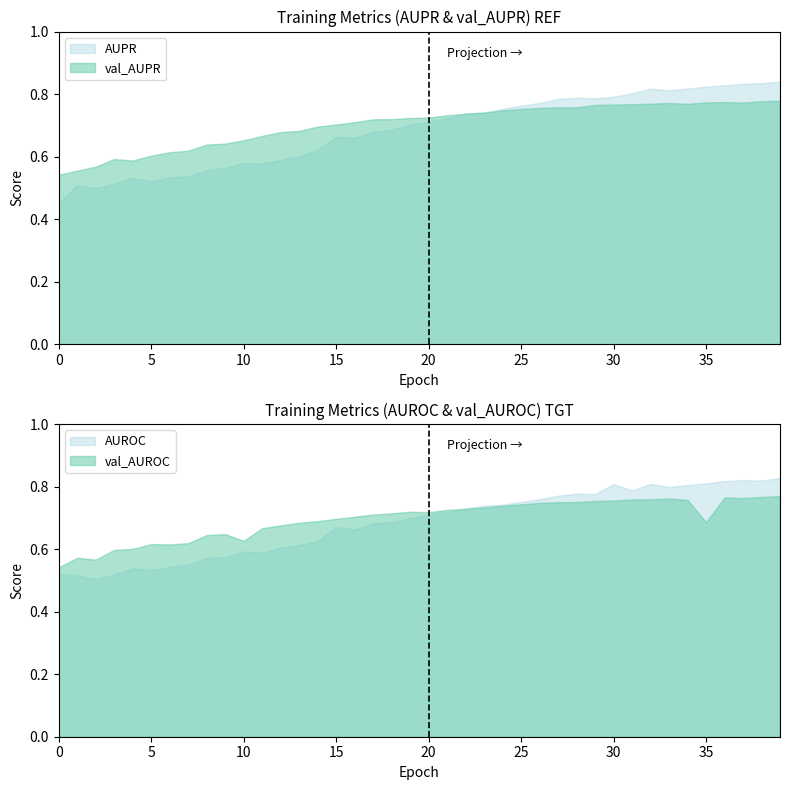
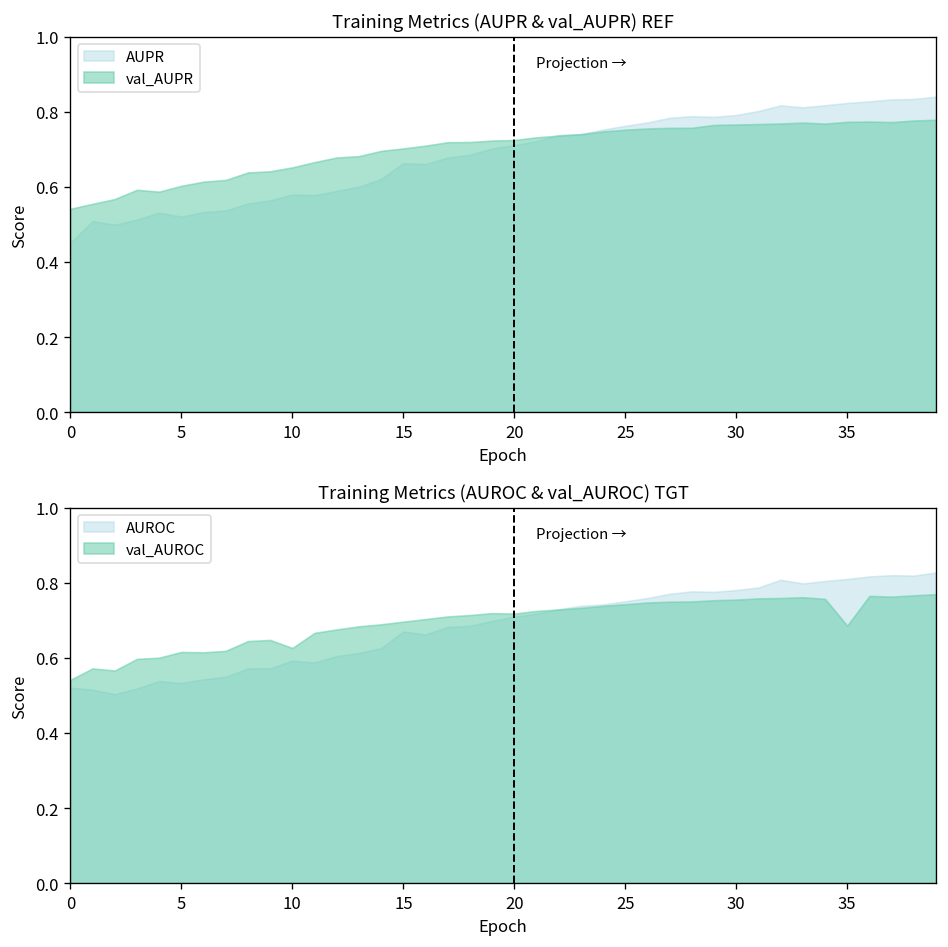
  {
    "Training Metrics (AUPR & val_AUPR) REF": {
      "AUPR": {
        "0": 0.45,
        "5": 0.52,
        "10": 0.58,
        "15": 0.66,
        "20": 0.71,
        "25": 0.76,
        "30": 0.79,
        "35": 0.82
      },
      "val_AUPR": {
        "0": 0.54,
        "5": 0.60,
        "10": 0.65,
        "15": 0.70,
        "20": 0.73,
        "25": 0.75,
        "30": 0.77,
        "35": 0.77
      }
    },
    "Training Metrics (AUROC & val_AUROC) TGT": {
      "AUROC": {
        "0": 0.52,
        "5": 0.53,
        "10": 0.59,
        "15": 0.67,
-       "30": 0.81,
+       "30": 0.78,
        "35": 0.81
      },
      "val_AUROC": {
        "0": 0.54,
        "5": 0.62,
        "10": 0.63,
        "15": 0.70,
        "30": 0.76,
        "35": 0.69
      }
    }
  }
